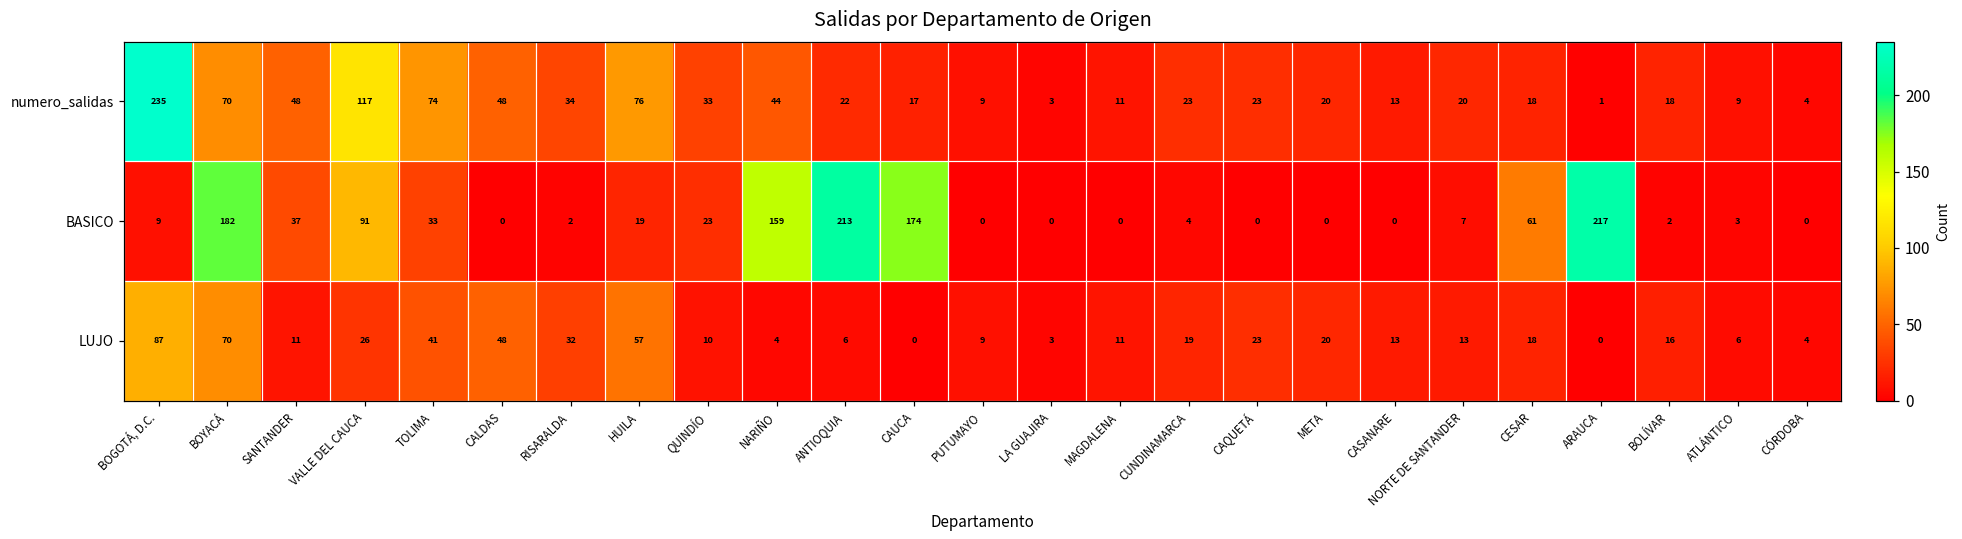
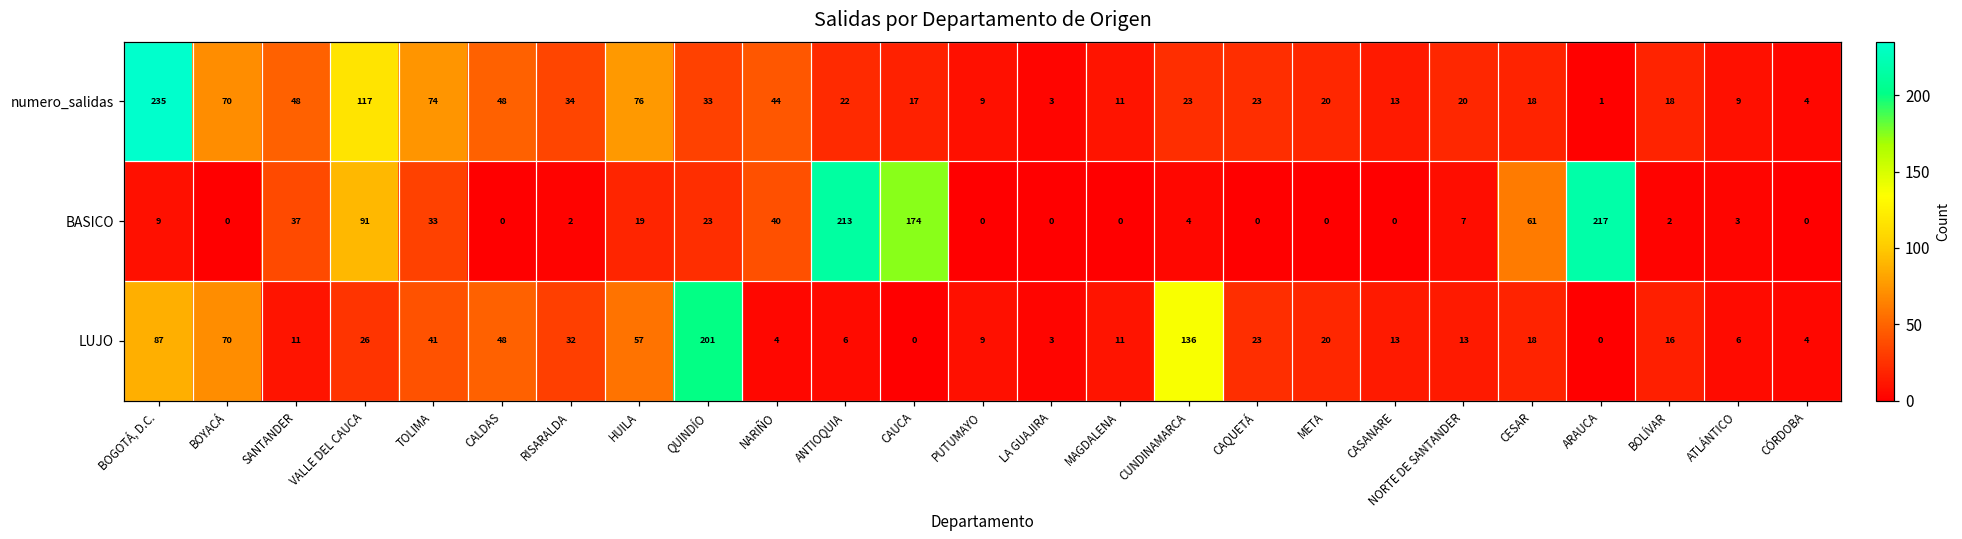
  {
    "numero_salidas": {
      "BOGOTÁ, D.C.": 235,
      "BOYACÁ": 70,
      "SANTANDER": 48,
      "VALLE DEL CAUCA": 117,
      "TOLIMA": 74,
      "CALDAS": 48,
      "RISARALDA": 34,
      "HUILA": 76,
      "QUINDÍO": 33,
      "NARIÑO": 44,
      "ANTIOQUIA": 22,
      "CAUCA": 17,
      "PUTUMAYO": 9,
      "LA GUAJIRA": 3,
      "MAGDALENA": 11,
      "CUNDINAMARCA": 23,
      "CAQUETÁ": 23,
      "META": 20,
      "CASANARE": 13,
      "NORTE DE SANTANDER": 20,
      "CESAR": 18,
      "ARAUCA": 1,
      "BOLÍVAR": 18,
      "ATLÁNTICO": 9,
      "CÓRDOBA": 4
    },
    "BASICO": {
      "BOGOTÁ, D.C.": 9,
-     "BOYACÁ": 182,
+     "BOYACÁ": 0,
      "SANTANDER": 37,
      "VALLE DEL CAUCA": 91,
      "TOLIMA": 33,
      "CALDAS": 0,
      "RISARALDA": 2,
      "HUILA": 19,
      "QUINDÍO": 23,
-     "NARIÑO": 159,
+     "NARIÑO": 40,
      "ANTIOQUIA": 213,
      "CAUCA": 174,
      "PUTUMAYO": 0,
      "LA GUAJIRA": 0,
      "MAGDALENA": 0,
      "CUNDINAMARCA": 4,
      "CAQUETÁ": 0,
      "META": 0,
      "CASANARE": 0,
      "NORTE DE SANTANDER": 7,
      "CESAR": 61,
      "ARAUCA": 217,
      "BOLÍVAR": 2,
      "ATLÁNTICO": 3,
      "CÓRDOBA": 0
    },
    "LUJO": {
      "BOGOTÁ, D.C.": 87,
      "BOYACÁ": 70,
      "SANTANDER": 11,
      "VALLE DEL CAUCA": 26,
      "TOLIMA": 41,
      "CALDAS": 48,
      "RISARALDA": 32,
      "HUILA": 57,
-     "QUINDÍO": 10,
+     "QUINDÍO": 201,
      "NARIÑO": 4,
      "ANTIOQUIA": 6,
      "CAUCA": 0,
      "PUTUMAYO": 9,
      "LA GUAJIRA": 3,
      "MAGDALENA": 11,
-     "CUNDINAMARCA": 19,
+     "CUNDINAMARCA": 136,
      "CAQUETÁ": 23,
      "META": 20,
      "CASANARE": 13,
      "NORTE DE SANTANDER": 13,
      "CESAR": 18,
      "ARAUCA": 0,
      "BOLÍVAR": 16,
      "ATLÁNTICO": 6,
      "CÓRDOBA": 4
    }
  }
